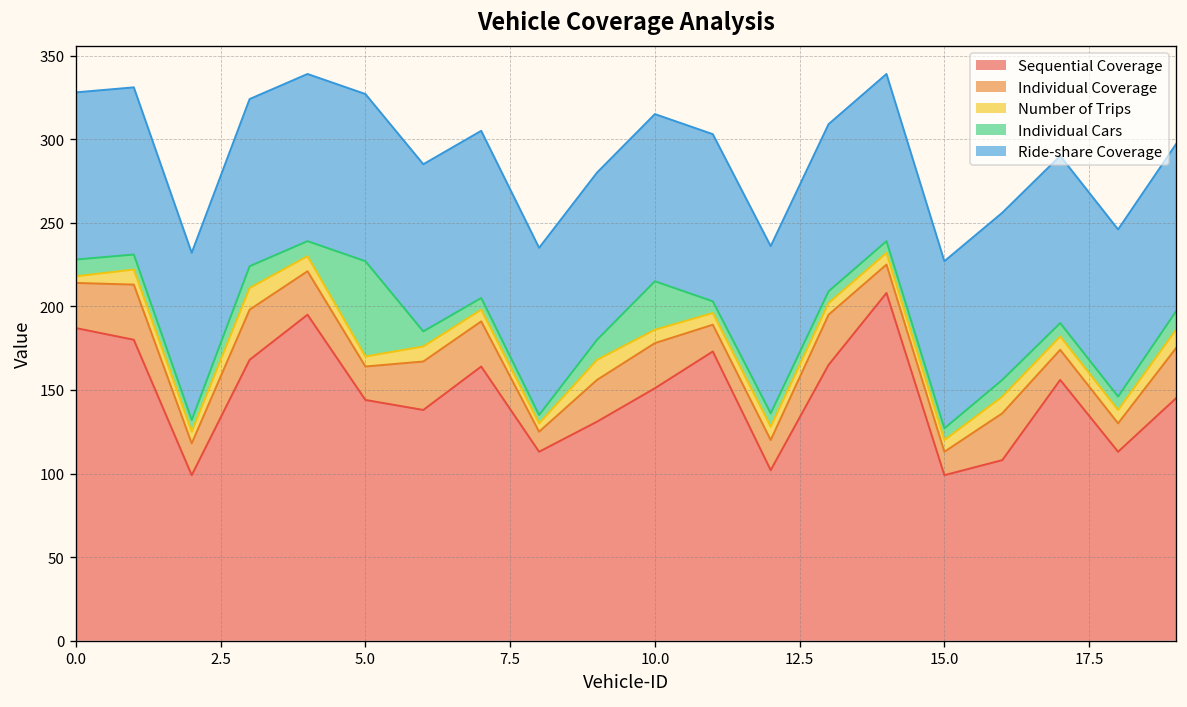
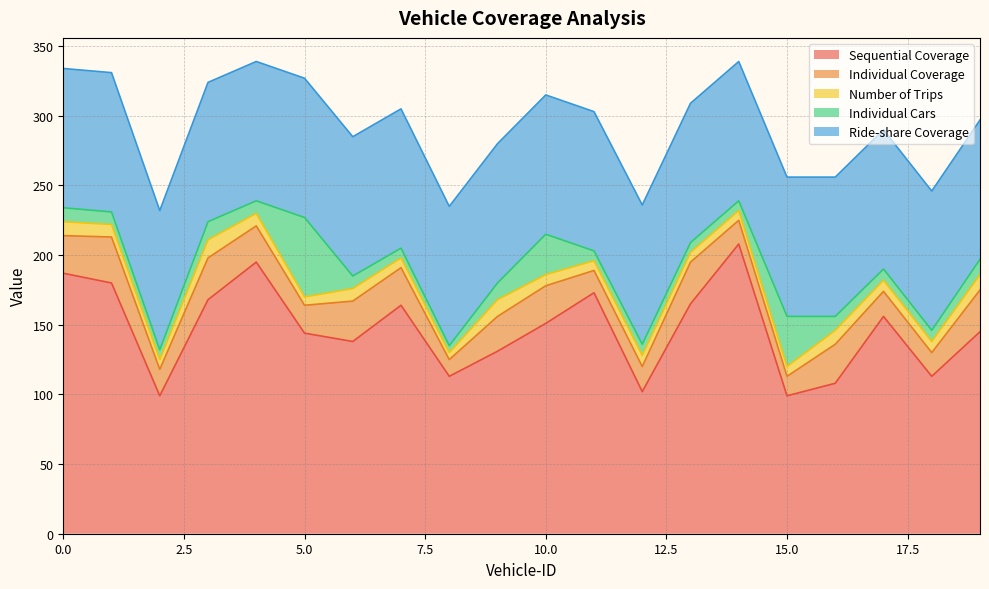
  {
    "Number of Trips": {
-     "0.0": 4,
+     "0.0": 10,
      "5.0": 6,
      "10.0": 8,
      "15.0": 7
    },
    "Individual Cars": {
      "0.0": 10,
      "5.0": 57,
      "10.0": 29,
-     "15.0": 7
+     "15.0": 36
    },
    "Ride-share Coverage": {
      "0.0": 100,
      "5.0": 100,
      "10.0": 100,
      "15.0": 100
    }
  }
